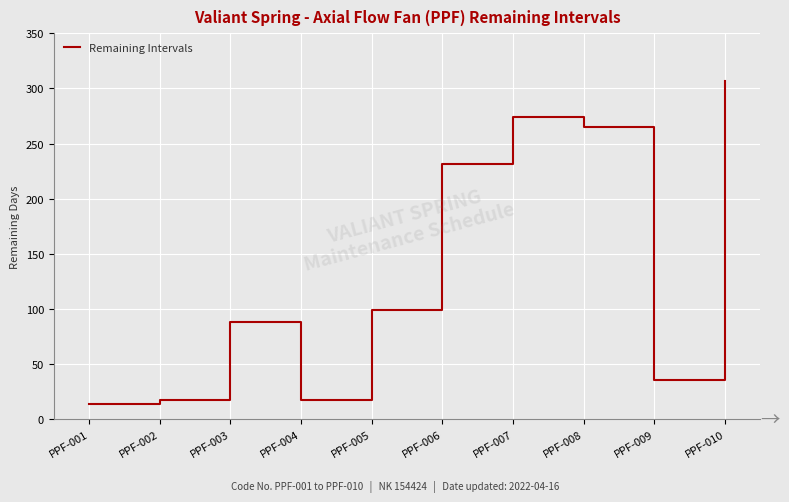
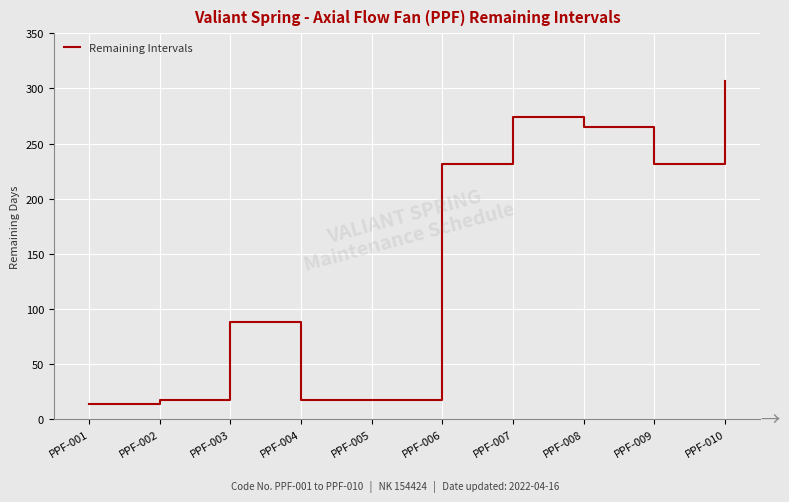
  {
    "PPF-001": 14,
    "PPF-002": 18,
    "PPF-003": 88,
    "PPF-004": 18,
-   "PPF-005": 99,
+   "PPF-005": 18,
    "PPF-006": 231,
    "PPF-007": 274,
    "PPF-008": 265,
-   "PPF-009": 36,
+   "PPF-009": 231,
    "PPF-010": 307
  }
